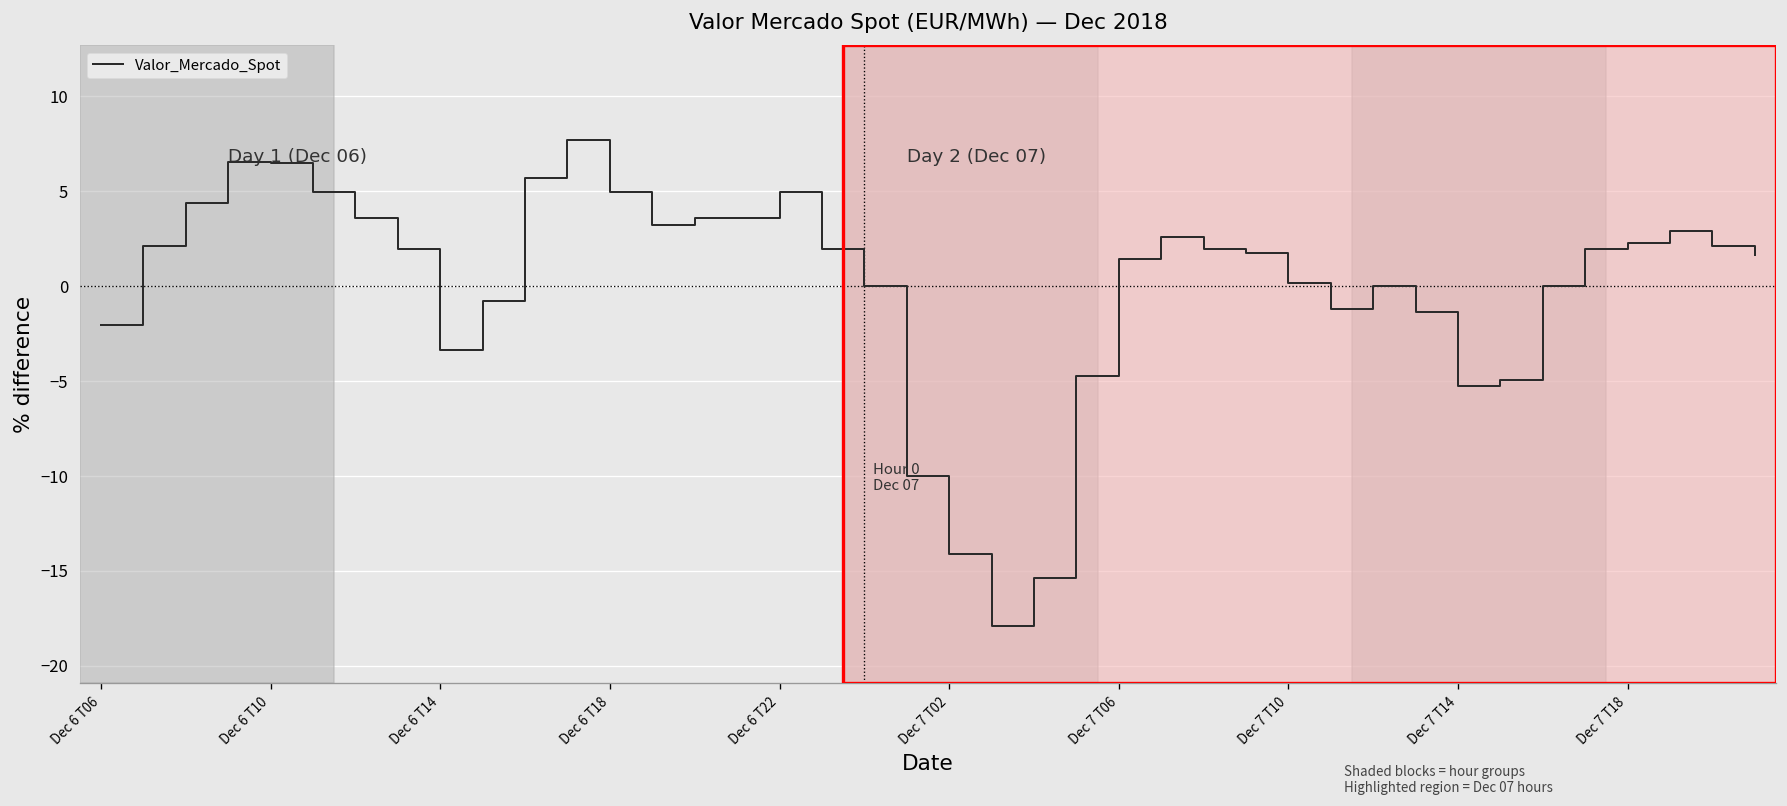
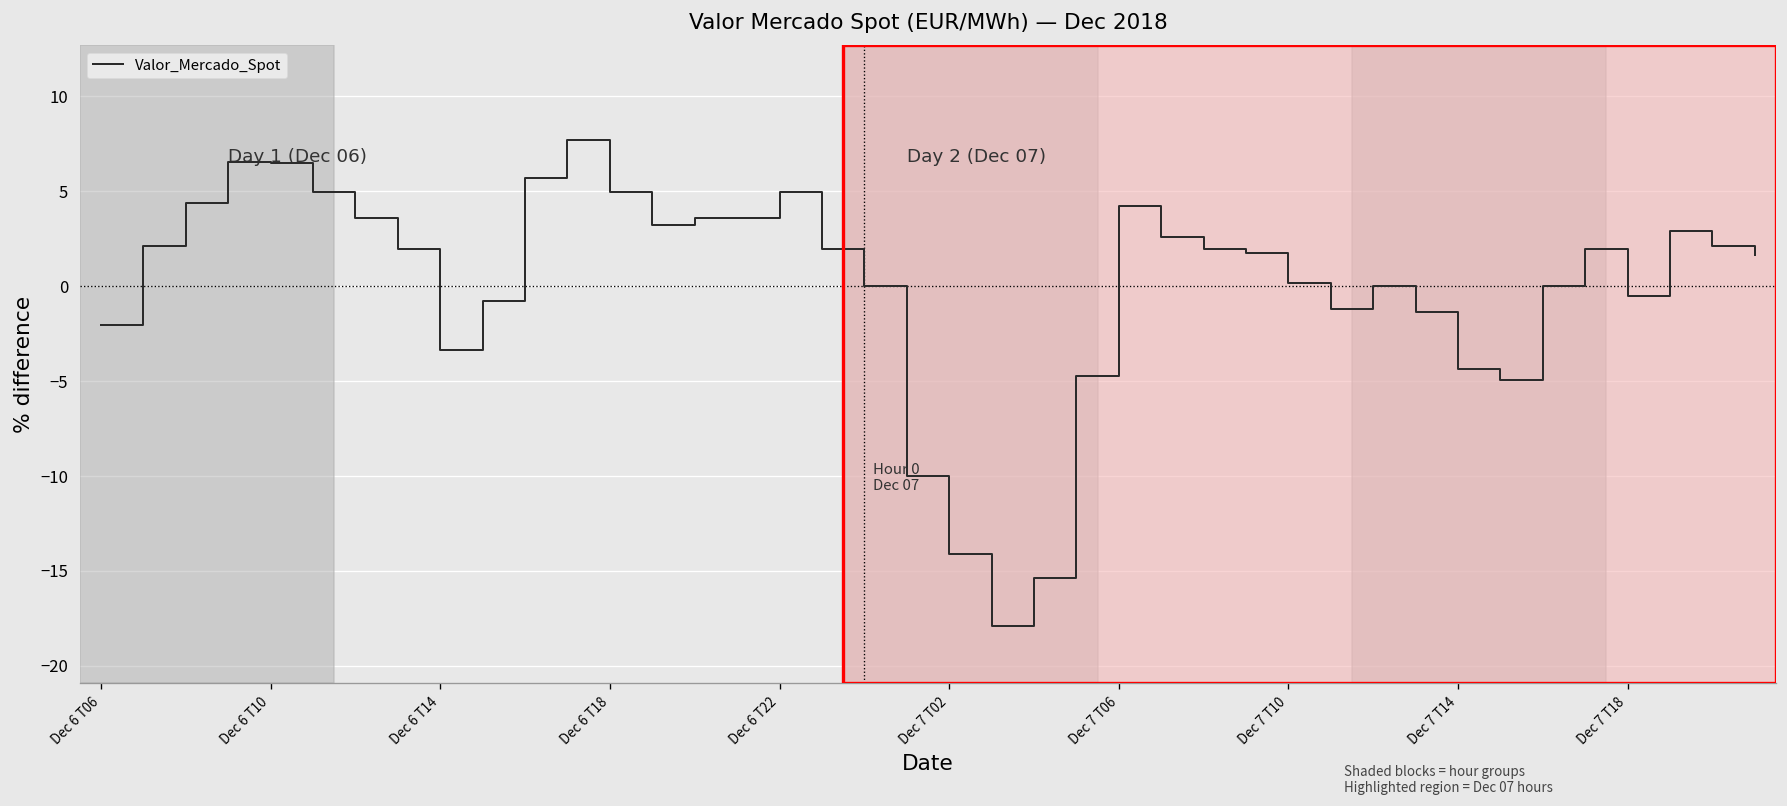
  {
    "Dec 6 T06": -2.1,
    "Dec 6 T14": -3.4,
    "Dec 6 T18": 4.9,
    "Dec 6 T22": 4.9,
    "Dec 7 T02": -14.1,
-   "Dec 7 T06": 1.4,
+   "Dec 7 T06": 4.2,
    "Dec 7 T10": 0.1,
-   "Dec 7 T14": -5.3,
-   "Dec 7 T18": 2.2
+   "Dec 7 T14": -4.4,
+   "Dec 7 T18": -0.5
  }
